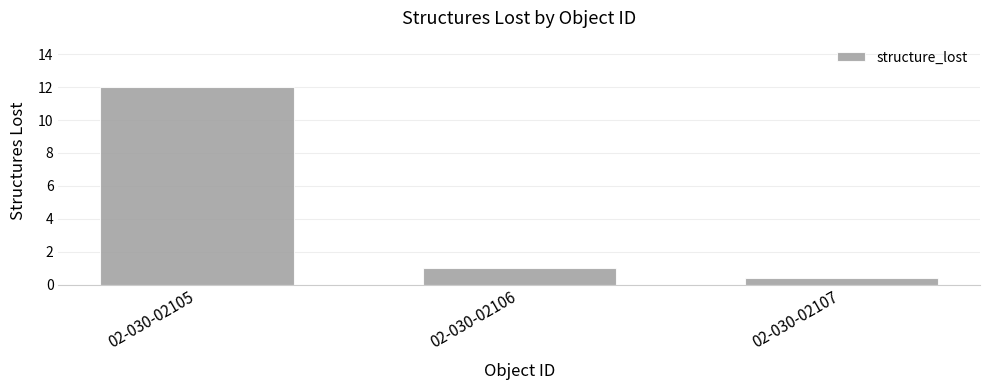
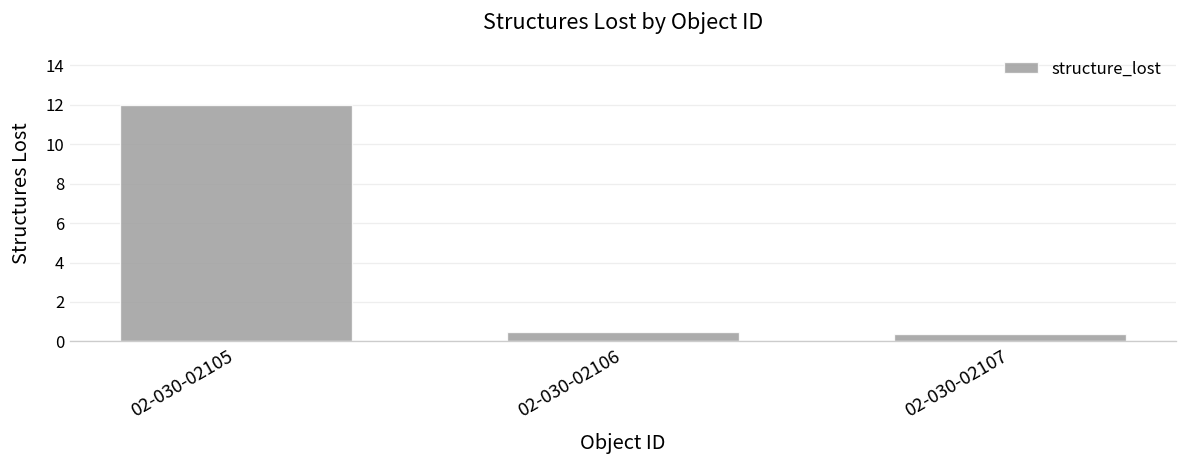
  {
    "02-030-02105": 12.0,
-   "02-030-02106": 1.0,
+   "02-030-02106": 0.5,
    "02-030-02107": 0.4
  }
